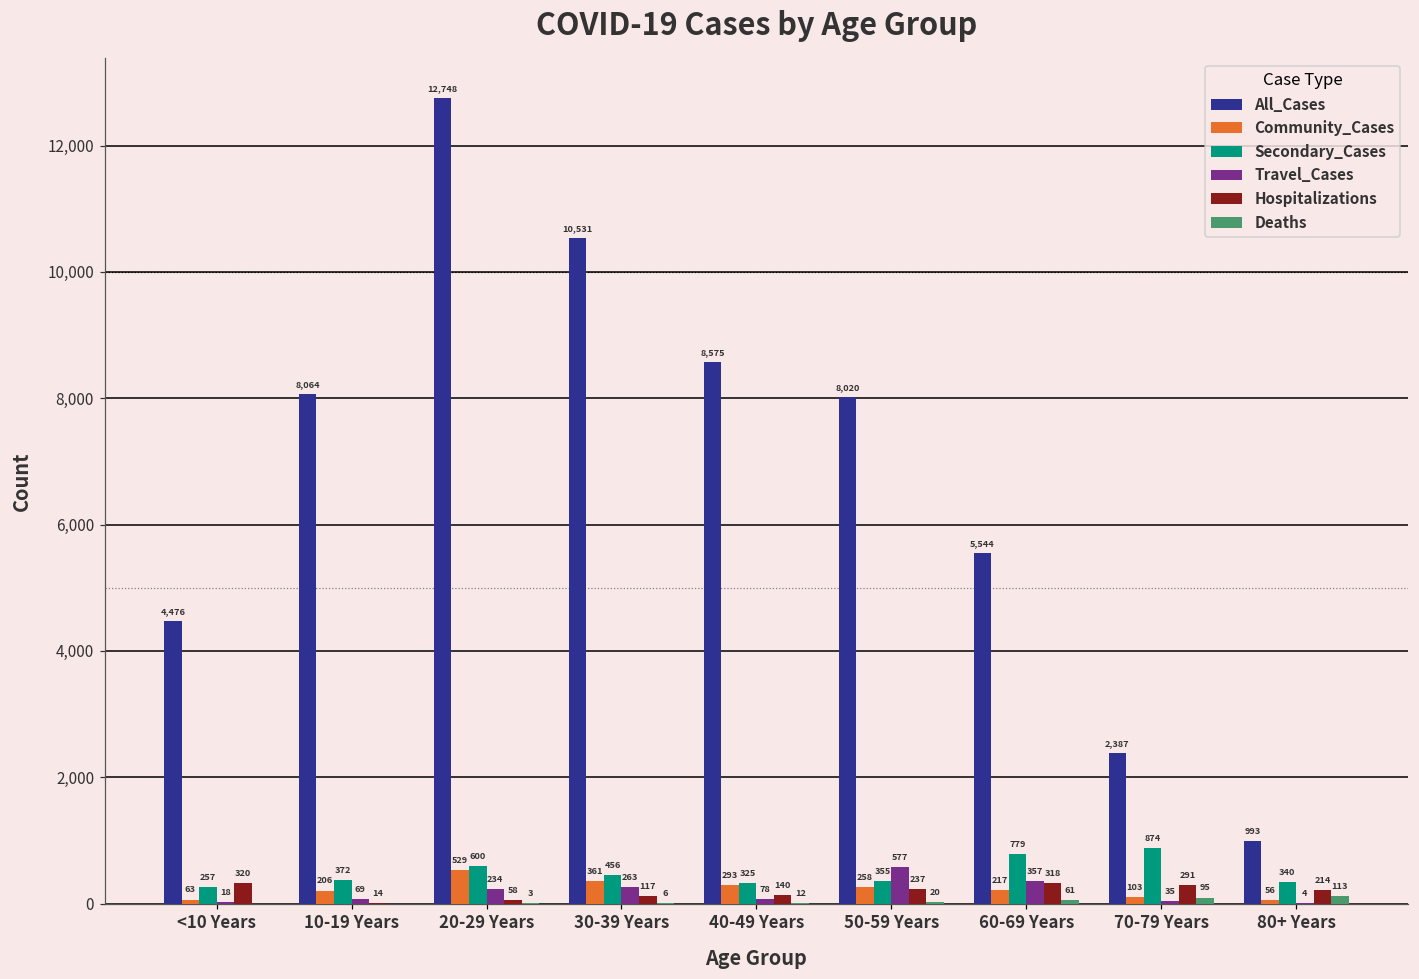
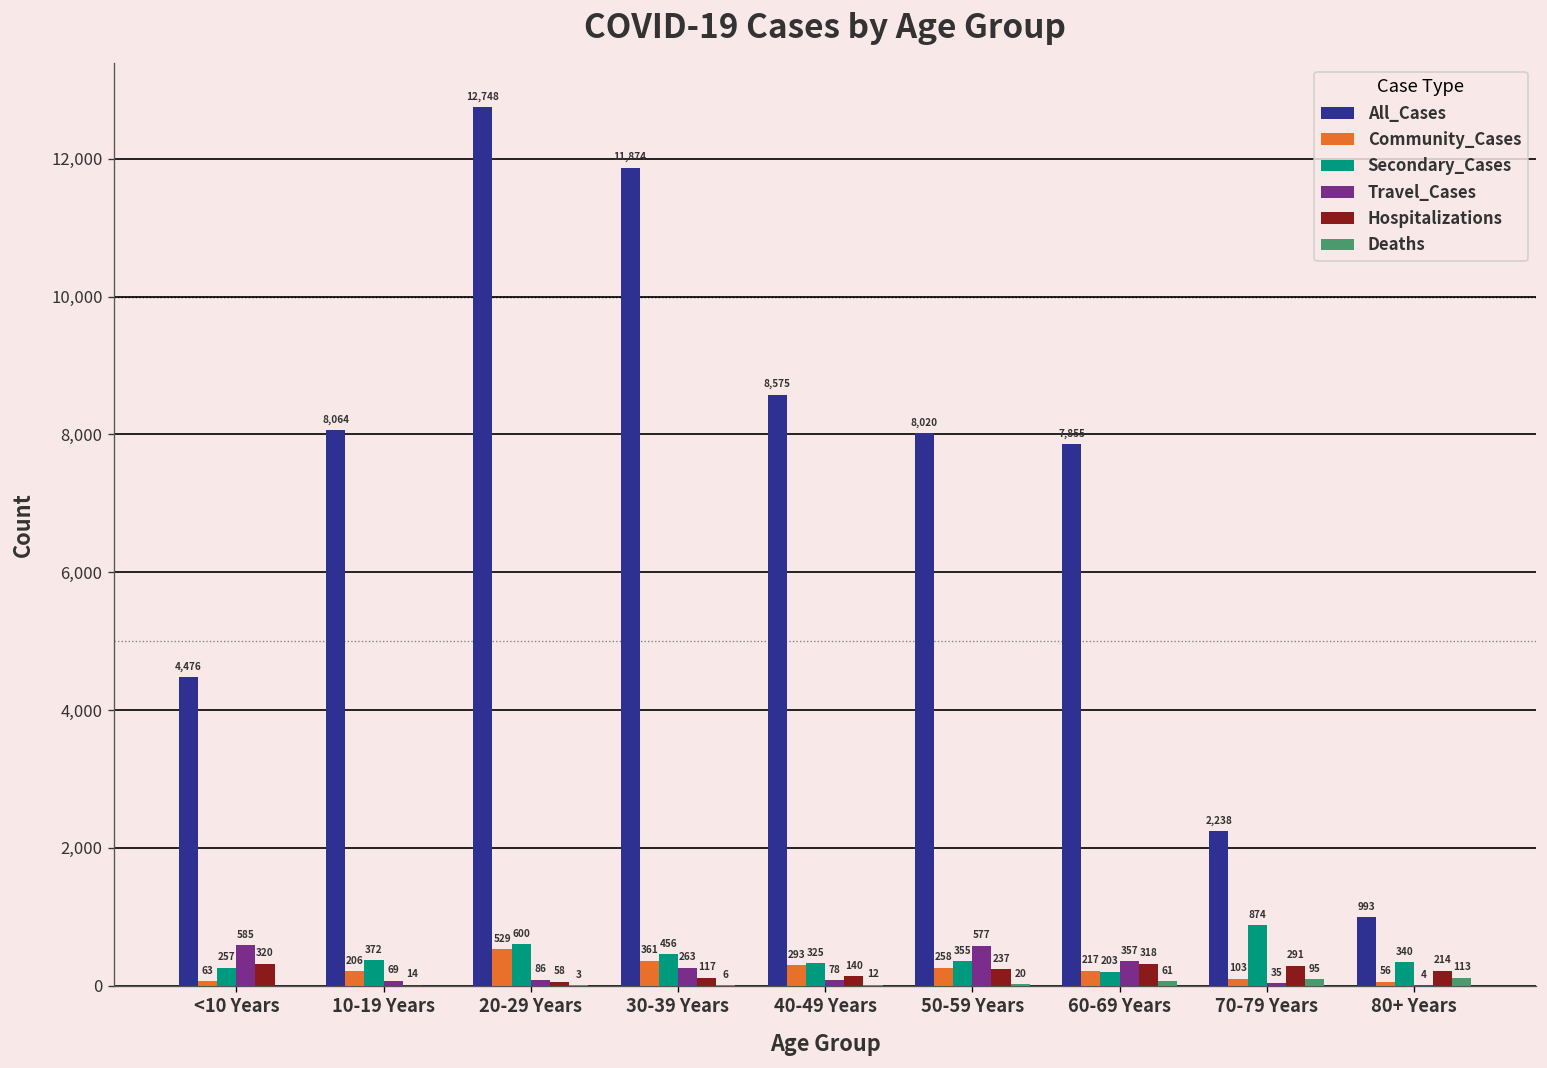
  {
    "All_Cases": {
      "<10 Years": "4,476",
      "10-19 Years": "8,064",
      "20-29 Years": "12,748",
-     "30-39 Years": "10,531",
+     "30-39 Years": "11,874",
      "40-49 Years": "8,575",
      "50-59 Years": "8,020",
-     "60-69 Years": "5,544",
-     "70-79 Years": "2,387",
+     "60-69 Years": "7,855",
+     "70-79 Years": "2,238",
      "80+ Years": "993"
    },
    "Community_Cases": {
      "<10 Years": "63",
      "10-19 Years": "206",
      "20-29 Years": "529",
      "30-39 Years": "361",
      "40-49 Years": "293",
      "50-59 Years": "258",
      "60-69 Years": "217",
      "70-79 Years": "103",
      "80+ Years": "56"
    },
    "Secondary_Cases": {
      "<10 Years": "257",
      "10-19 Years": "372",
      "20-29 Years": "600",
      "30-39 Years": "456",
      "40-49 Years": "325",
      "50-59 Years": "355",
-     "60-69 Years": "779",
+     "60-69 Years": "203",
      "70-79 Years": "874",
      "80+ Years": "340"
    },
    "Travel_Cases": {
-     "<10 Years": "18",
+     "<10 Years": "585",
      "10-19 Years": "69",
-     "20-29 Years": "234",
+     "20-29 Years": "86",
      "30-39 Years": "263",
      "40-49 Years": "78",
      "50-59 Years": "577",
      "60-69 Years": "357",
      "70-79 Years": "35",
      "80+ Years": "4"
    },
    "Hospitalizations": {
      "<10 Years": "320",
      "10-19 Years": "14",
      "20-29 Years": "58",
      "30-39 Years": "117",
      "40-49 Years": "140",
      "50-59 Years": "237",
      "60-69 Years": "318",
      "70-79 Years": "291",
      "80+ Years": "214"
    },
    "Deaths": {
      "20-29 Years": "3",
      "30-39 Years": "6",
      "40-49 Years": "12",
      "50-59 Years": "20",
      "60-69 Years": "61",
      "70-79 Years": "95",
      "80+ Years": "113"
    }
  }
